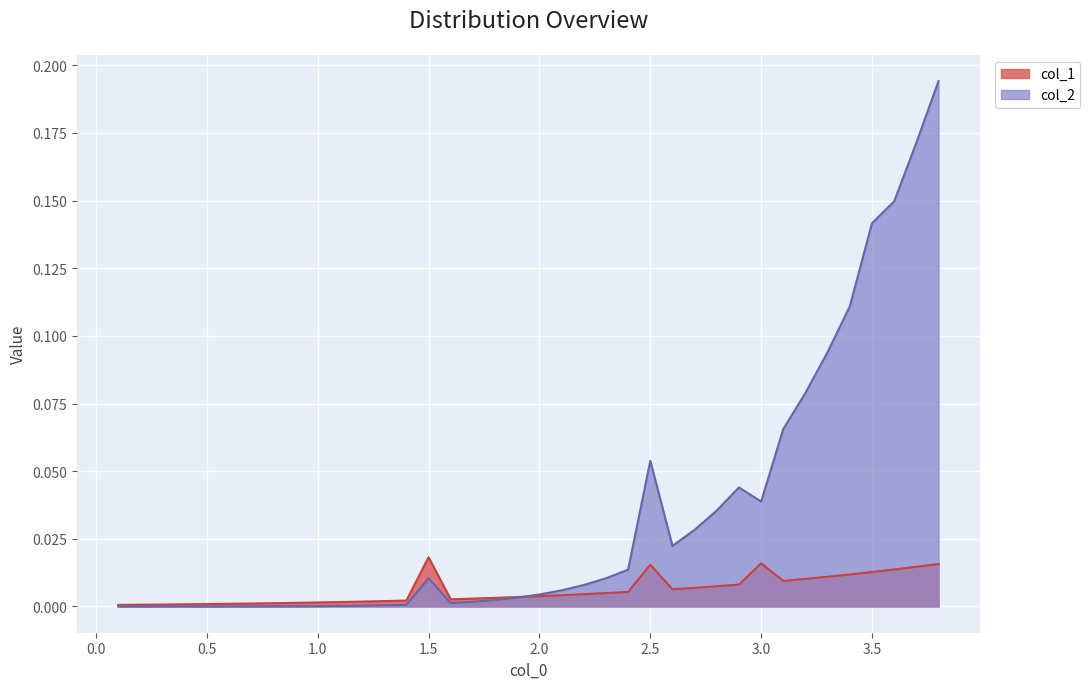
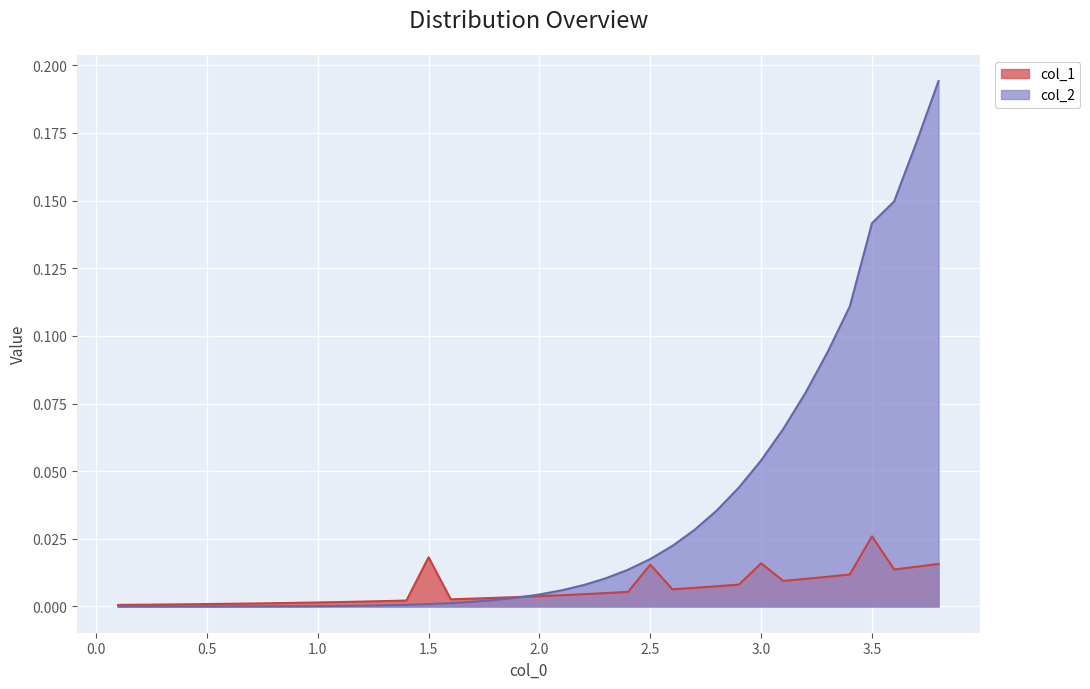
  {
    "col_1": {
      "1.0": 0.001,
      "1.5": 0.018,
      "2.5": 0.015,
      "3.0": 0.016,
-     "3.5": 0.013
+     "3.5": 0.026
    },
    "col_2": {
      "1.0": 0.000,
-     "1.5": 0.010,
-     "2.5": 0.054,
-     "3.0": 0.039,
+     "1.5": 0.001,
+     "2.5": 0.018,
+     "3.0": 0.054,
      "3.5": 0.142
    }
  }
